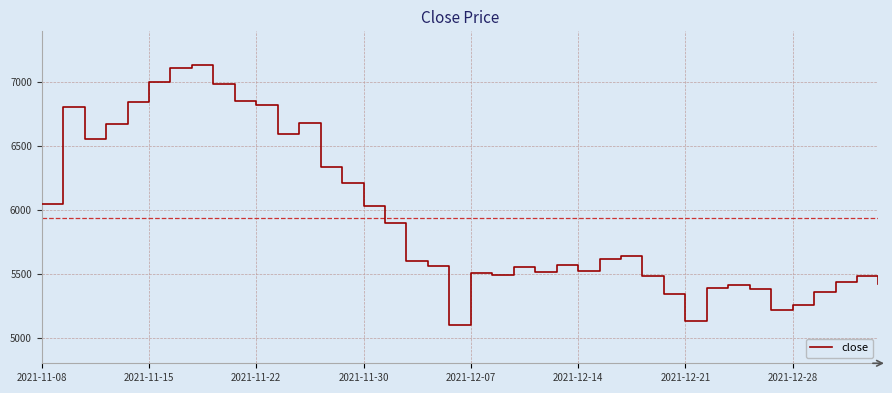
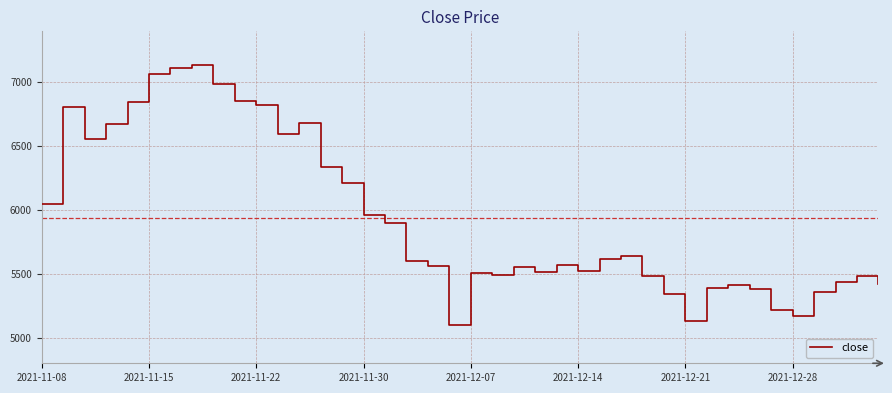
  {
    "2021-11-08": 6050,
-   "2021-11-15": 7000,
+   "2021-11-15": 7070,
    "2021-11-22": 6820,
-   "2021-11-30": 6030,
+   "2021-11-30": 5960,
    "2021-12-07": 5510,
    "2021-12-14": 5520,
    "2021-12-21": 5130,
-   "2021-12-28": 5260
+   "2021-12-28": 5170
  }
